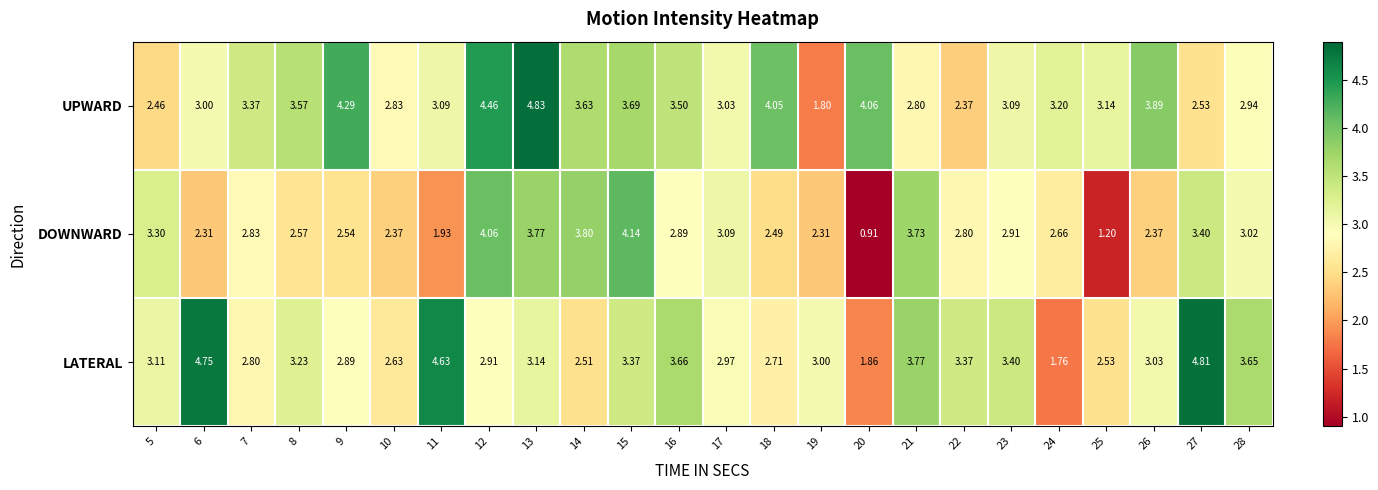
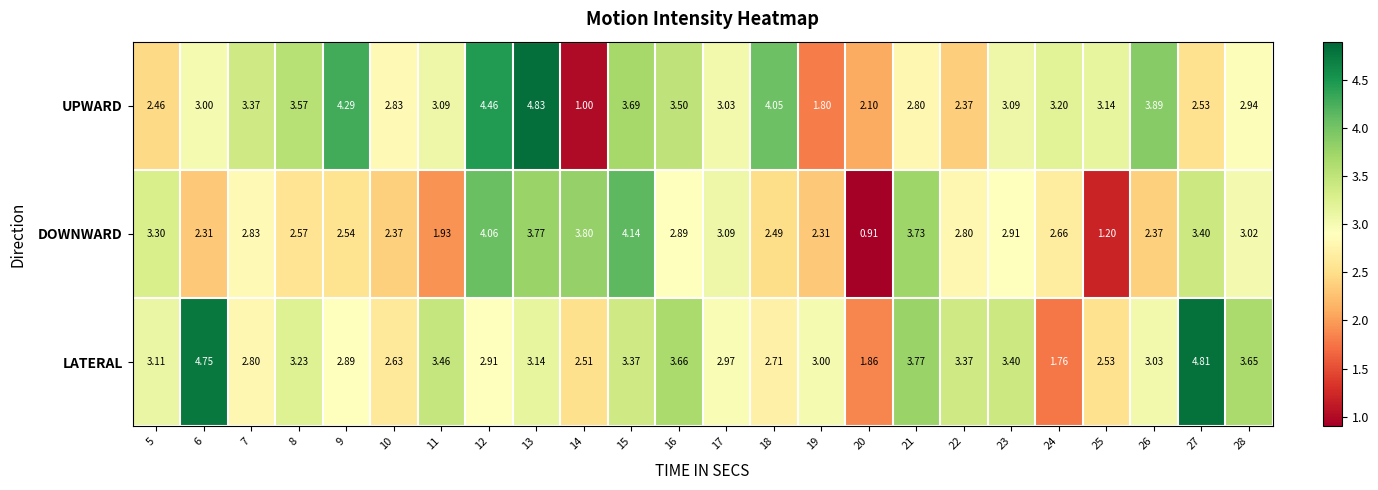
  {
    "UPWARD": {
      "5": 2.46,
      "6": 3.00,
      "7": 3.37,
      "8": 3.57,
      "9": 4.29,
      "10": 2.83,
      "11": 3.09,
      "12": 4.46,
      "13": 4.83,
-     "14": 3.63,
+     "14": 1.00,
      "15": 3.69,
      "16": 3.50,
      "17": 3.03,
      "18": 4.05,
      "19": 1.80,
-     "20": 4.06,
+     "20": 2.10,
      "21": 2.80,
      "22": 2.37,
      "23": 3.09,
      "24": 3.20,
      "25": 3.14,
      "26": 3.89,
      "27": 2.53,
      "28": 2.94
    },
    "DOWNWARD": {
      "5": 3.30,
      "6": 2.31,
      "7": 2.83,
      "8": 2.57,
      "9": 2.54,
      "10": 2.37,
      "11": 1.93,
      "12": 4.06,
      "13": 3.77,
      "14": 3.80,
      "15": 4.14,
      "16": 2.89,
      "17": 3.09,
      "18": 2.49,
      "19": 2.31,
      "20": 0.91,
      "21": 3.73,
      "22": 2.80,
      "23": 2.91,
      "24": 2.66,
      "25": 1.20,
      "26": 2.37,
      "27": 3.40,
      "28": 3.02
    },
    "LATERAL": {
      "5": 3.11,
      "6": 4.75,
      "7": 2.80,
      "8": 3.23,
      "9": 2.89,
      "10": 2.63,
-     "11": 4.63,
+     "11": 3.46,
      "12": 2.91,
      "13": 3.14,
      "14": 2.51,
      "15": 3.37,
      "16": 3.66,
      "17": 2.97,
      "18": 2.71,
      "19": 3.00,
      "20": 1.86,
      "21": 3.77,
      "22": 3.37,
      "23": 3.40,
      "24": 1.76,
      "25": 2.53,
      "26": 3.03,
      "27": 4.81,
      "28": 3.65
    }
  }
